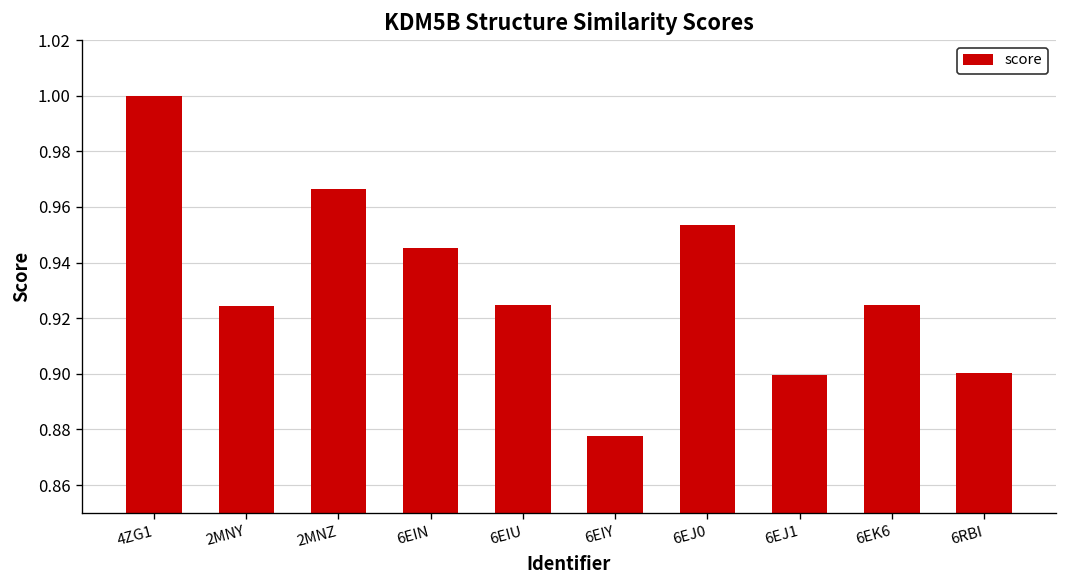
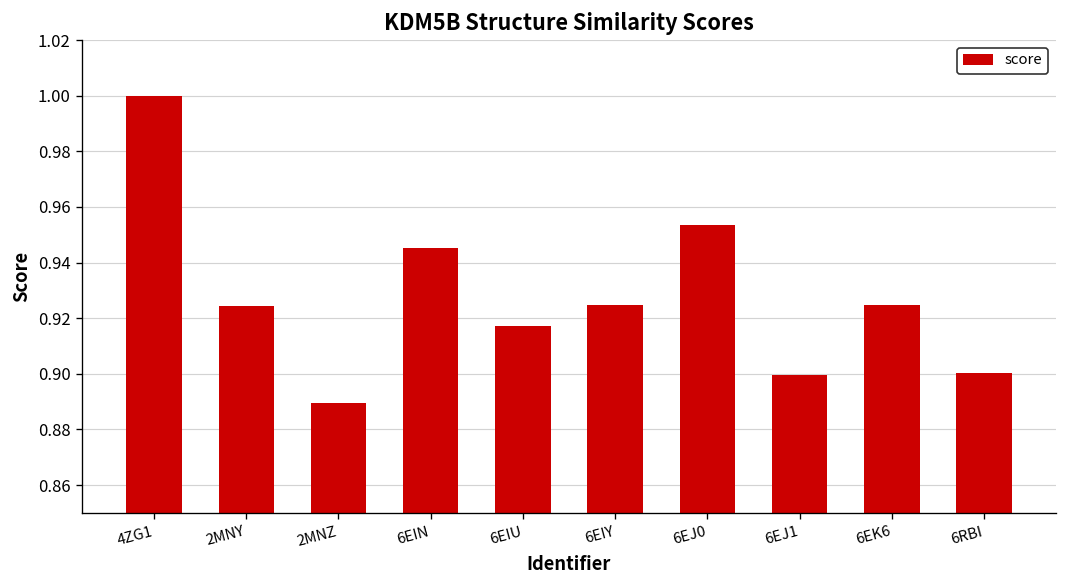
  {
    "4ZG1": 1.000,
    "2MNY": 0.924,
-   "2MNZ": 0.967,
+   "2MNZ": 0.889,
    "6EIN": 0.945,
-   "6EIU": 0.925,
-   "6EIY": 0.878,
+   "6EIU": 0.917,
+   "6EIY": 0.925,
    "6EJ0": 0.953,
    "6EJ1": 0.900,
    "6EK6": 0.925,
    "6RBI": 0.900
  }
